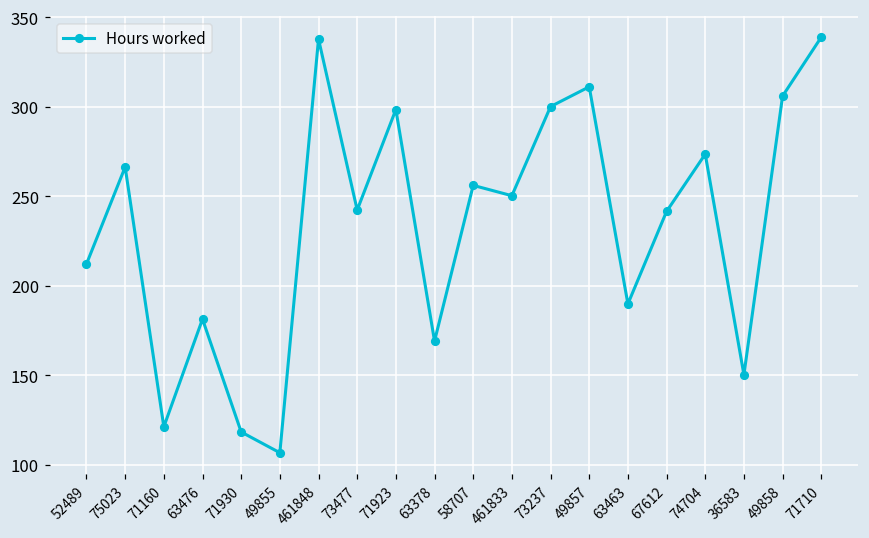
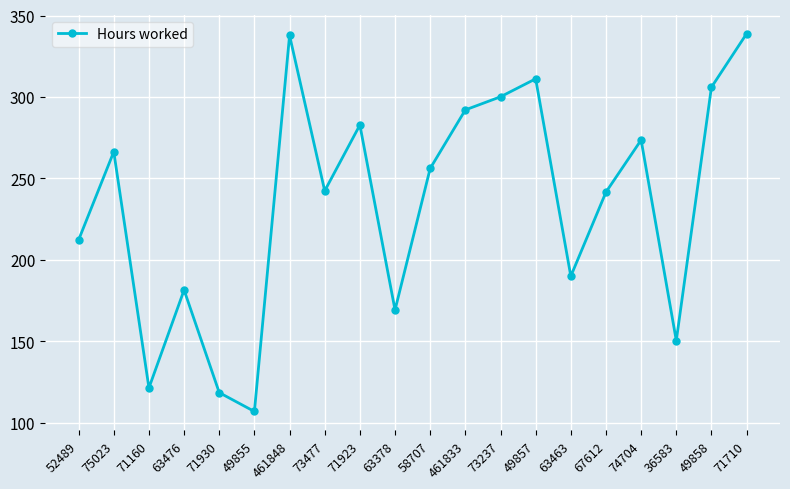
  {
    "52489": 212,
    "75023": 266,
    "71160": 121,
    "63476": 181,
    "71930": 118,
    "49855": 107,
    "461848": 338,
    "73477": 242,
-   "71923": 298,
+   "71923": 283,
    "63378": 169,
    "58707": 256,
-   "461833": 250,
+   "461833": 292,
    "73237": 300,
    "49857": 311,
    "63463": 190,
    "67612": 242,
    "74704": 274,
    "36583": 150,
    "49858": 306,
    "71710": 339
  }
